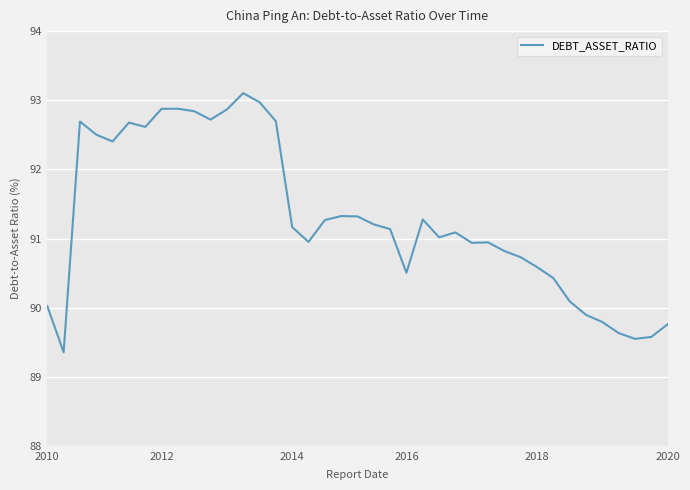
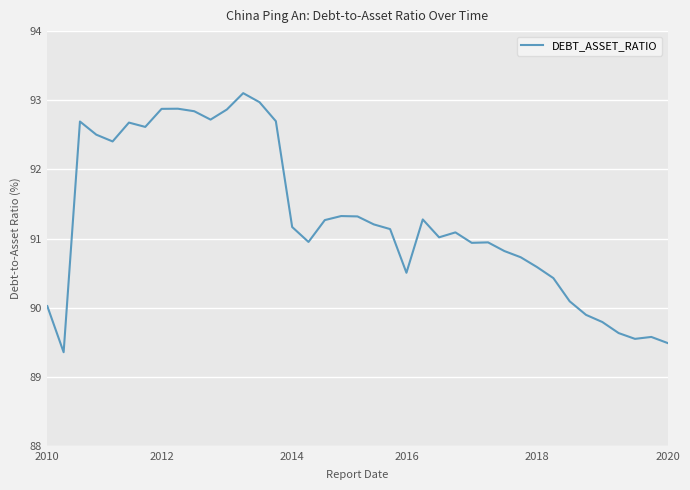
  {
    "2010": 90.0,
    "2012": 92.9,
    "2014": 91.2,
    "2016": 90.5,
    "2018": 90.6,
-   "2020": 89.8
+   "2020": 89.5
  }
